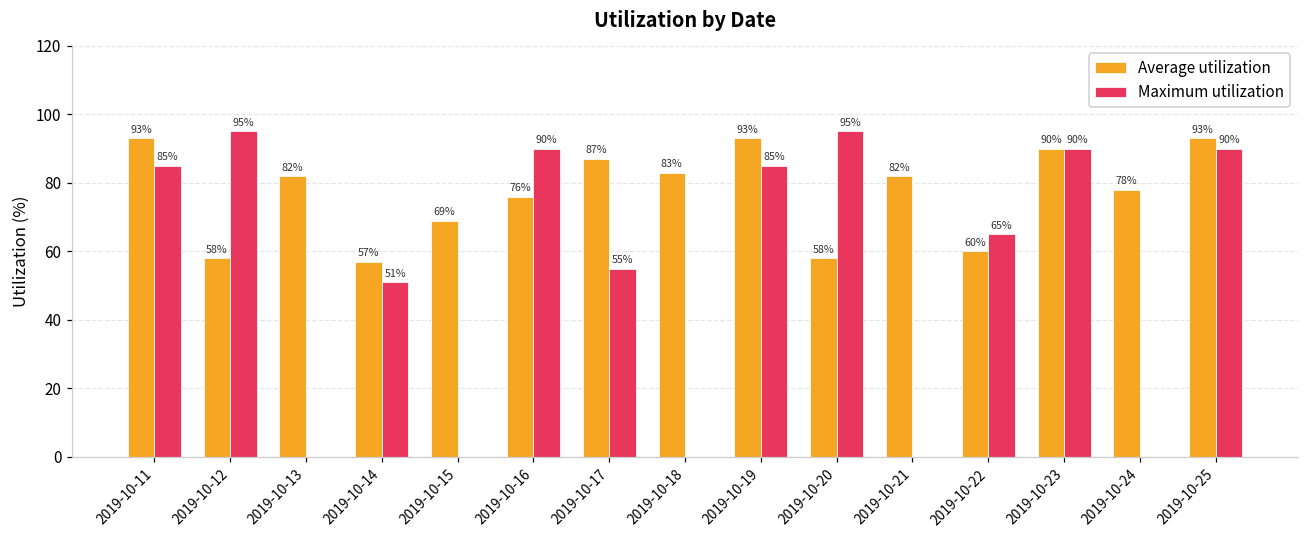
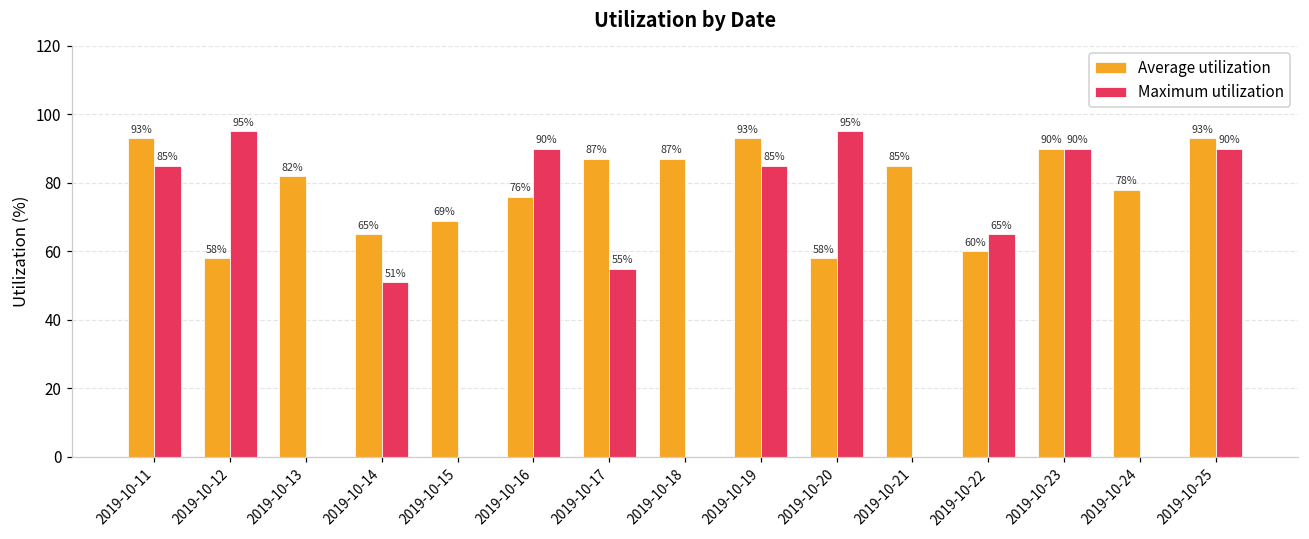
  {
    "Average utilization": {
      "2019-10-11": "93%",
      "2019-10-12": "58%",
      "2019-10-13": "82%",
-     "2019-10-14": "57%",
+     "2019-10-14": "65%",
      "2019-10-15": "69%",
      "2019-10-16": "76%",
      "2019-10-17": "87%",
-     "2019-10-18": "83%",
+     "2019-10-18": "87%",
      "2019-10-19": "93%",
      "2019-10-20": "58%",
-     "2019-10-21": "82%",
+     "2019-10-21": "85%",
      "2019-10-22": "60%",
      "2019-10-23": "90%",
      "2019-10-24": "78%",
      "2019-10-25": "93%"
    },
    "Maximum utilization": {
      "2019-10-11": "85%",
      "2019-10-12": "95%",
      "2019-10-14": "51%",
      "2019-10-16": "90%",
      "2019-10-17": "55%",
      "2019-10-19": "85%",
      "2019-10-20": "95%",
      "2019-10-22": "65%",
      "2019-10-23": "90%",
      "2019-10-25": "90%"
    }
  }
